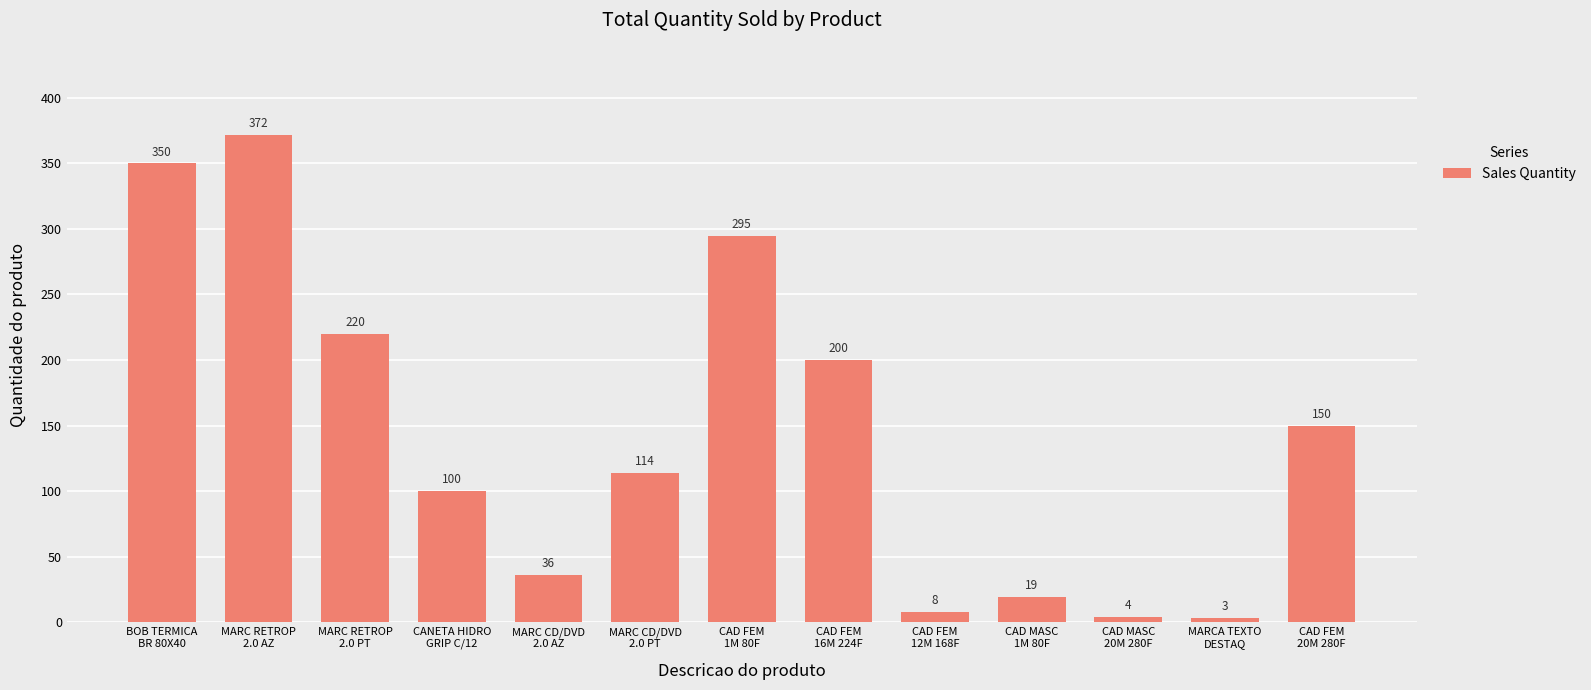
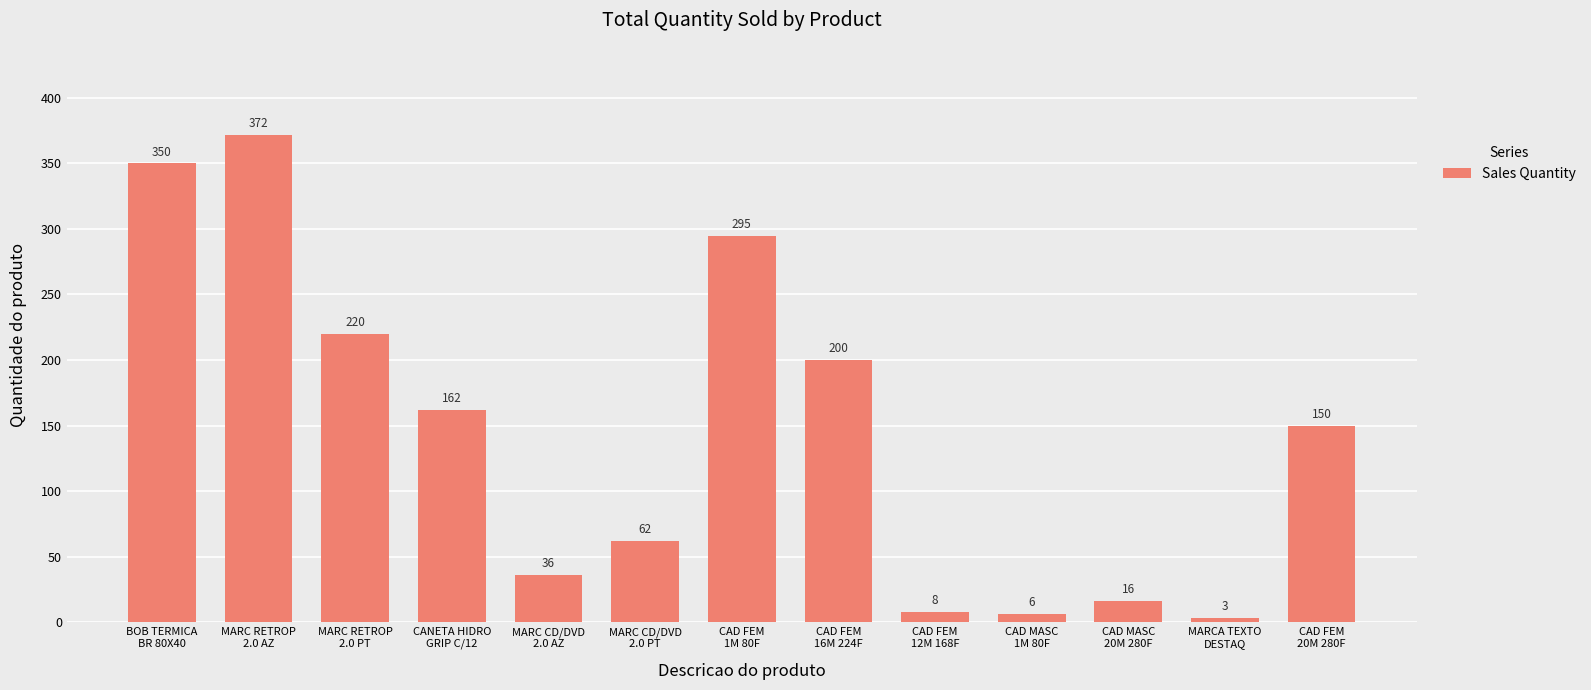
  {
    "BOB TERMICA BR 80X40": 350,
    "MARC RETROP 2.0 AZ": 372,
    "MARC RETROP 2.0 PT": 220,
-   "CANETA HIDRO GRIP C/12": 100,
+   "CANETA HIDRO GRIP C/12": 162,
    "MARC CD/DVD 2.0 AZ": 36,
-   "MARC CD/DVD 2.0 PT": 114,
+   "MARC CD/DVD 2.0 PT": 62,
    "CAD FEM 1M 80F": 295,
    "CAD FEM 16M 224F": 200,
    "CAD FEM 12M 168F": 8,
-   "CAD MASC 1M 80F": 19,
-   "CAD MASC 20M 280F": 4,
+   "CAD MASC 1M 80F": 6,
+   "CAD MASC 20M 280F": 16,
    "MARCA TEXTO DESTAQ": 3,
    "CAD FEM 20M 280F": 150
  }
